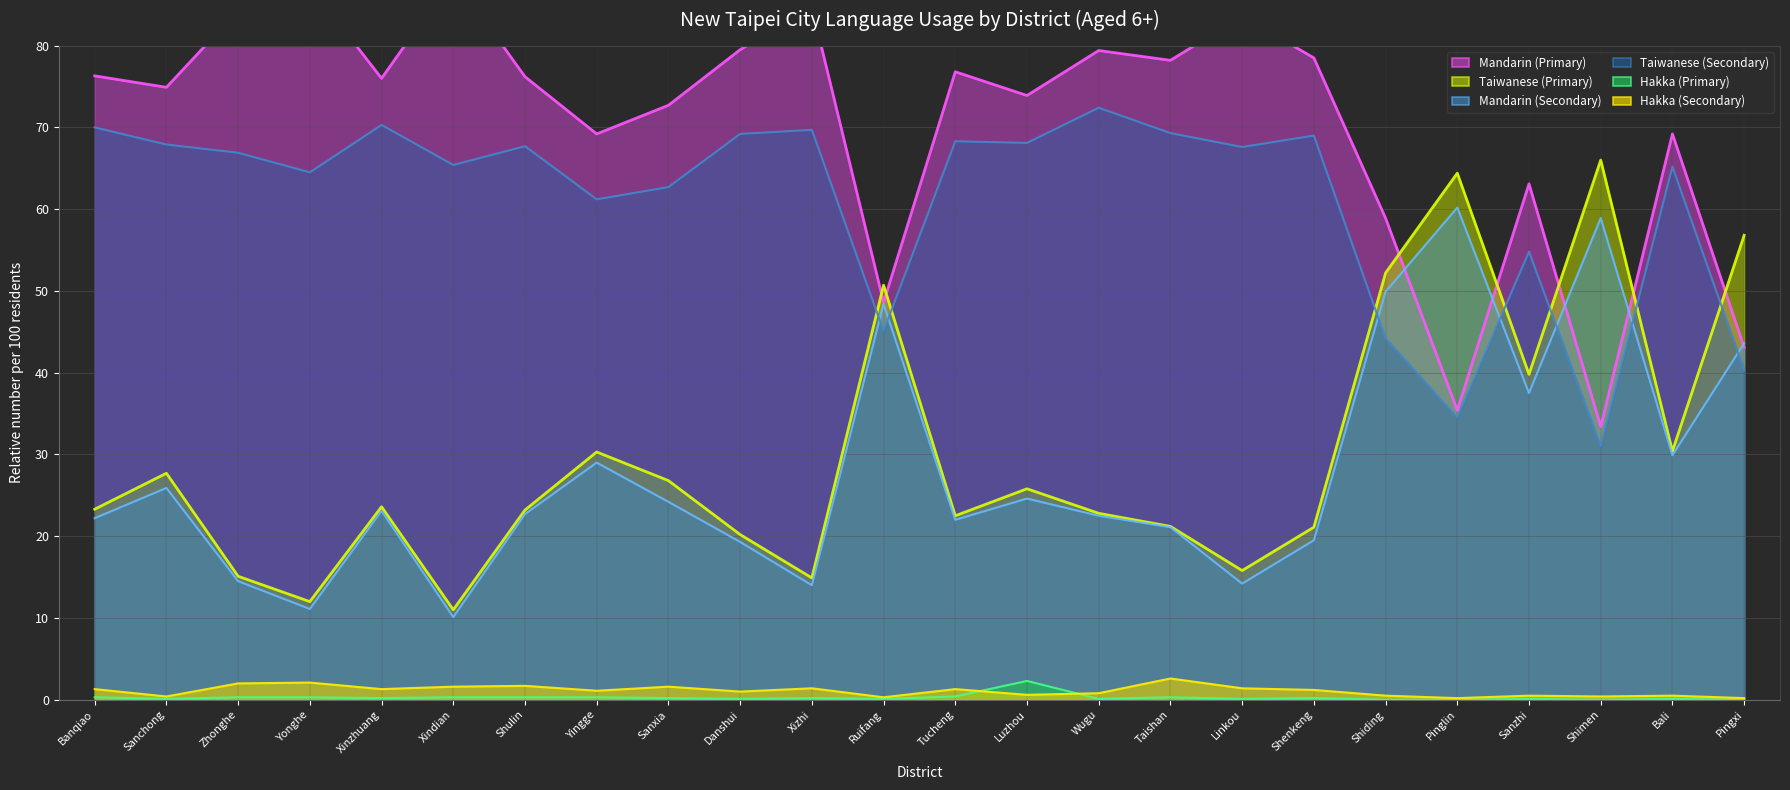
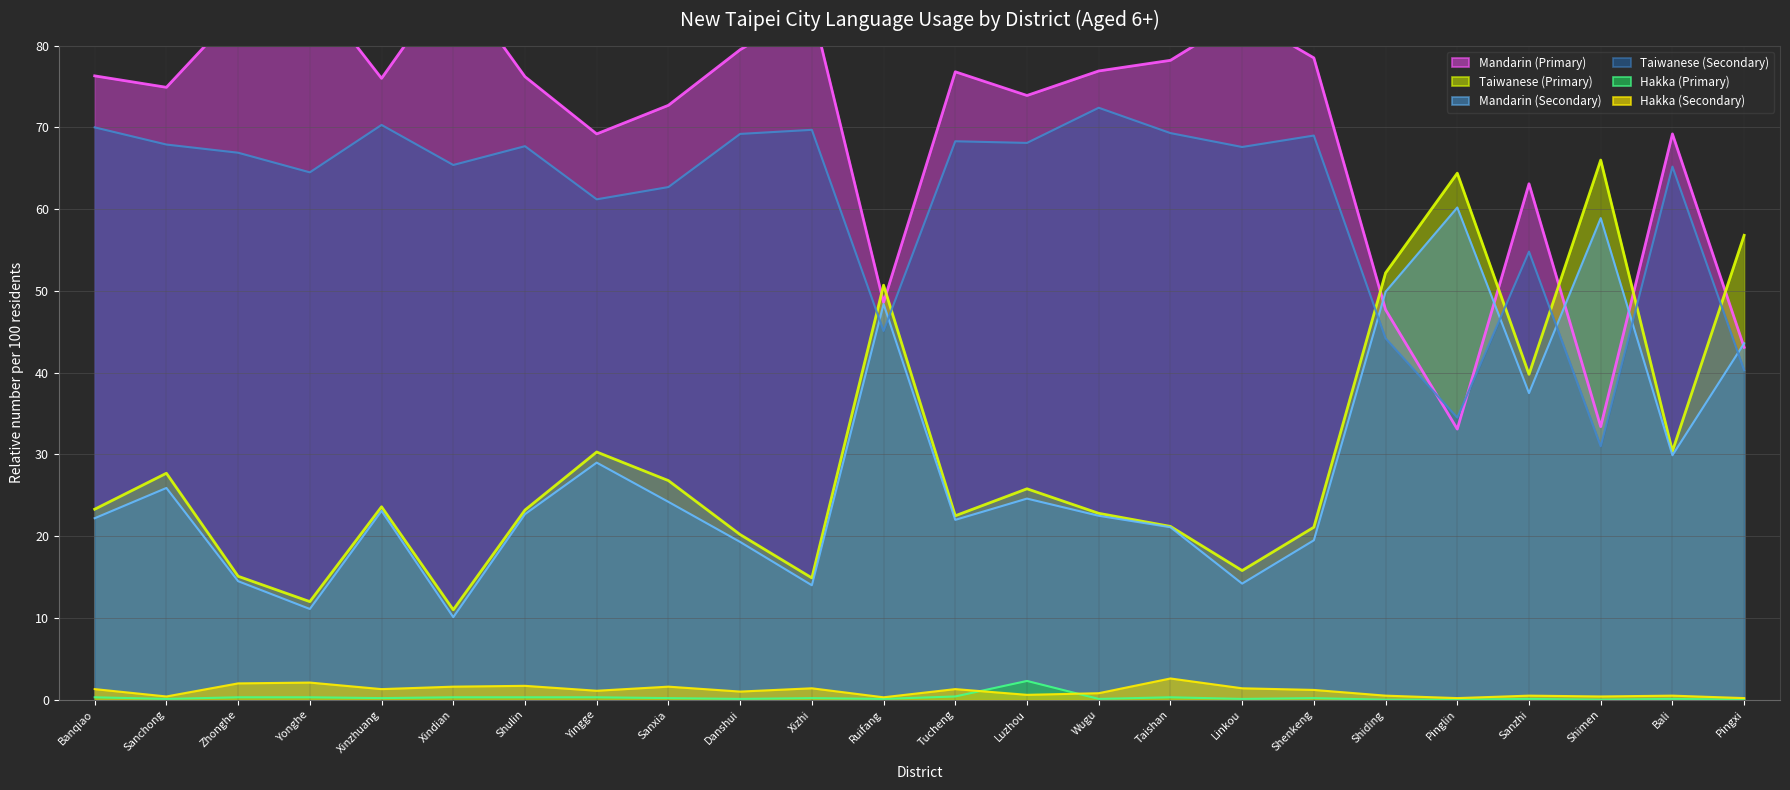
  {
    "Mandarin (Primary)": {
      "Banqiao": 76,
      "Sanchong": 75,
      "Xinzhuang": 76,
      "Shulin": 76,
      "Yingge": 69,
      "Sanxia": 73,
      "Danshui": 80,
      "Tucheng": 77,
      "Luzhou": 74,
-     "Wugu": 79,
+     "Wugu": 77,
      "Taishan": 78,
      "Shenkeng": 79,
-     "Shiding": 59,
-     "Pinglin": 35,
+     "Shiding": 48,
+     "Pinglin": 33,
      "Sanzhi": 63,
      "Shimen": 33,
      "Bali": 69,
      "Pingxi": 43
    },
    "Hakka (Primary)": {
      "Banqiao": 0,
      "Zhonghe": 0,
      "Yonghe": 0,
      "Xinzhuang": 0,
      "Xindian": 0,
      "Shulin": 0,
      "Yingge": 0,
      "Sanxia": 0,
      "Danshui": 0,
      "Xizhi": 0,
      "Tucheng": 0,
      "Luzhou": 2,
      "Wugu": 0,
      "Taishan": 0,
      "Linkou": 0,
      "Shenkeng": 0,
      "Shiding": 0,
      "Sanzhi": 0,
      "Shimen": 0,
      "Bali": 0
    }
  }
